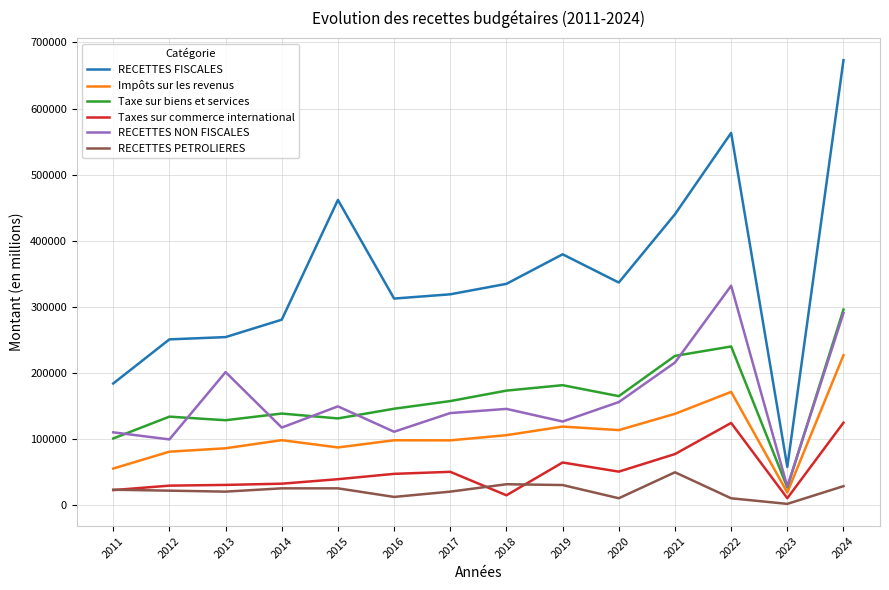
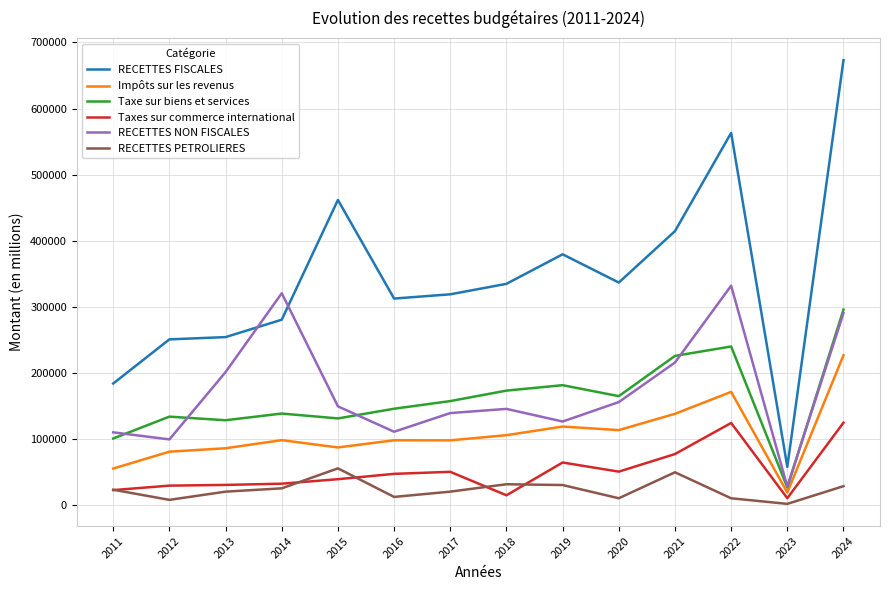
  {
    "RECETTES FISCALES": {
      "2011": 180000,
      "2012": 250000,
      "2013": 250000,
      "2014": 280000,
      "2015": 460000,
      "2016": 310000,
      "2017": 320000,
      "2018": 330000,
      "2019": 380000,
      "2020": 340000,
-     "2021": 440000,
+     "2021": 410000,
      "2022": 560000,
      "2023": 60000,
      "2024": 670000
    },
    "Impôts sur les revenus": {
      "2011": 50000,
      "2012": 80000,
      "2013": 90000,
      "2014": 100000,
      "2015": 90000,
      "2016": 100000,
      "2017": 100000,
      "2018": 110000,
      "2019": 120000,
      "2020": 110000,
      "2021": 140000,
      "2022": 170000,
      "2023": 20000,
      "2024": 230000
    },
    "Taxe sur biens et services": {
      "2011": 100000,
      "2012": 130000,
      "2013": 130000,
      "2014": 140000,
      "2015": 130000,
      "2016": 150000,
      "2017": 160000,
      "2018": 170000,
      "2019": 180000,
      "2020": 160000,
      "2021": 230000,
      "2022": 240000,
      "2024": 300000
    },
    "Taxes sur commerce international": {
      "2012": 30000,
      "2013": 30000,
      "2014": 30000,
      "2015": 40000,
      "2016": 50000,
      "2017": 50000,
      "2018": 10000,
      "2019": 60000,
      "2020": 50000,
      "2021": 80000,
      "2022": 120000,
      "2023": 10000,
      "2024": 120000
    },
    "RECETTES NON FISCALES": {
      "2011": 110000,
      "2012": 100000,
      "2013": 200000,
-     "2014": 120000,
+     "2014": 320000,
      "2015": 150000,
      "2016": 110000,
      "2017": 140000,
      "2018": 150000,
      "2019": 130000,
      "2020": 160000,
      "2021": 220000,
      "2022": 330000,
      "2024": 290000
    },
    "RECETTES PETROLIERES": {
-     "2012": 20000,
+     "2012": 10000,
      "2013": 20000,
      "2014": 30000,
-     "2015": 30000,
+     "2015": 60000,
      "2016": 10000,
      "2017": 20000,
      "2018": 30000,
      "2019": 30000,
      "2020": 10000,
      "2021": 50000,
      "2022": 10000,
      "2023": 0,
      "2024": 30000
    }
  }
